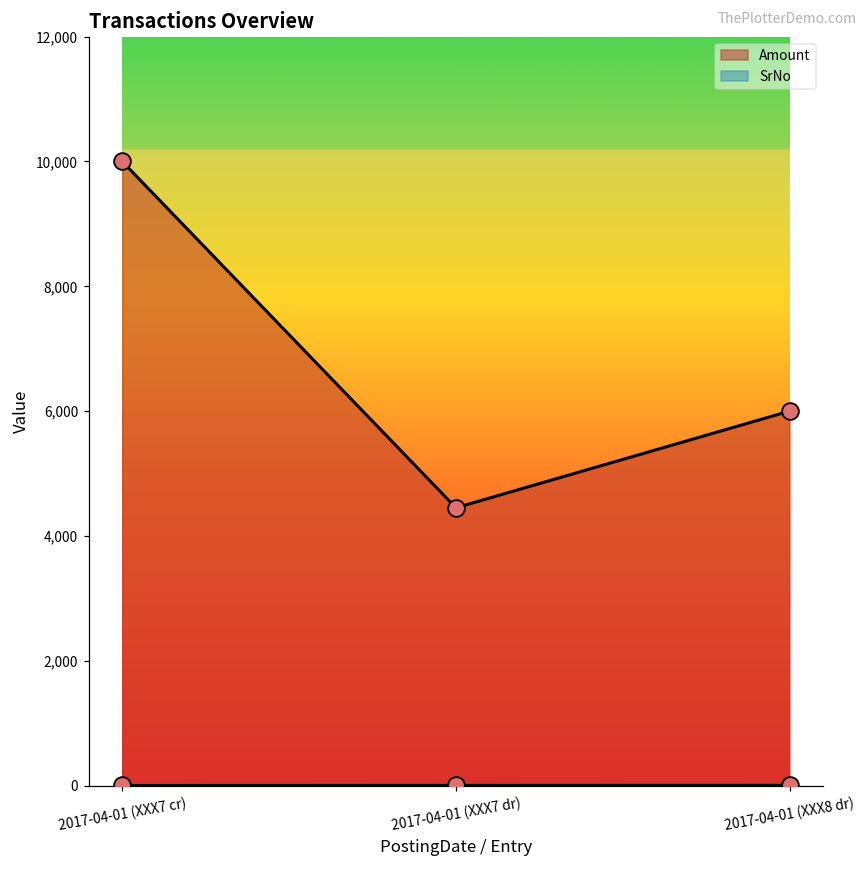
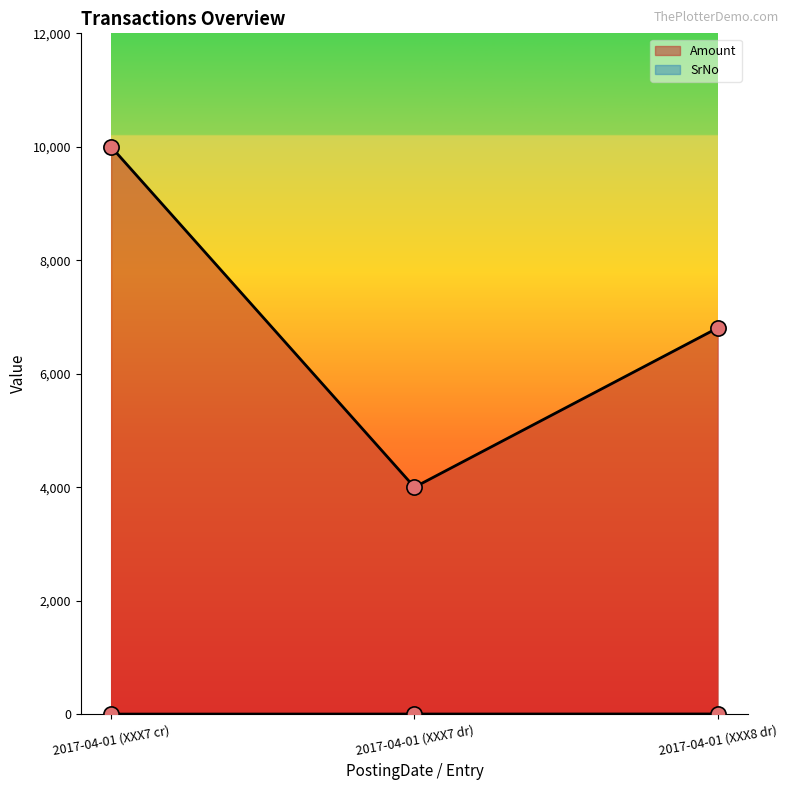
  {
    "Amount": {
      "2017-04-01 (XXX7 cr)": "10,000",
-     "2017-04-01 (XXX7 dr)": "4,500",
-     "2017-04-01 (XXX8 dr)": "6,000"
+     "2017-04-01 (XXX7 dr)": "4,000",
+     "2017-04-01 (XXX8 dr)": "6,800"
    },
    "SrNo": {
      "2017-04-01 (XXX7 cr)": "0",
      "2017-04-01 (XXX7 dr)": "0",
      "2017-04-01 (XXX8 dr)": "0"
    }
  }
